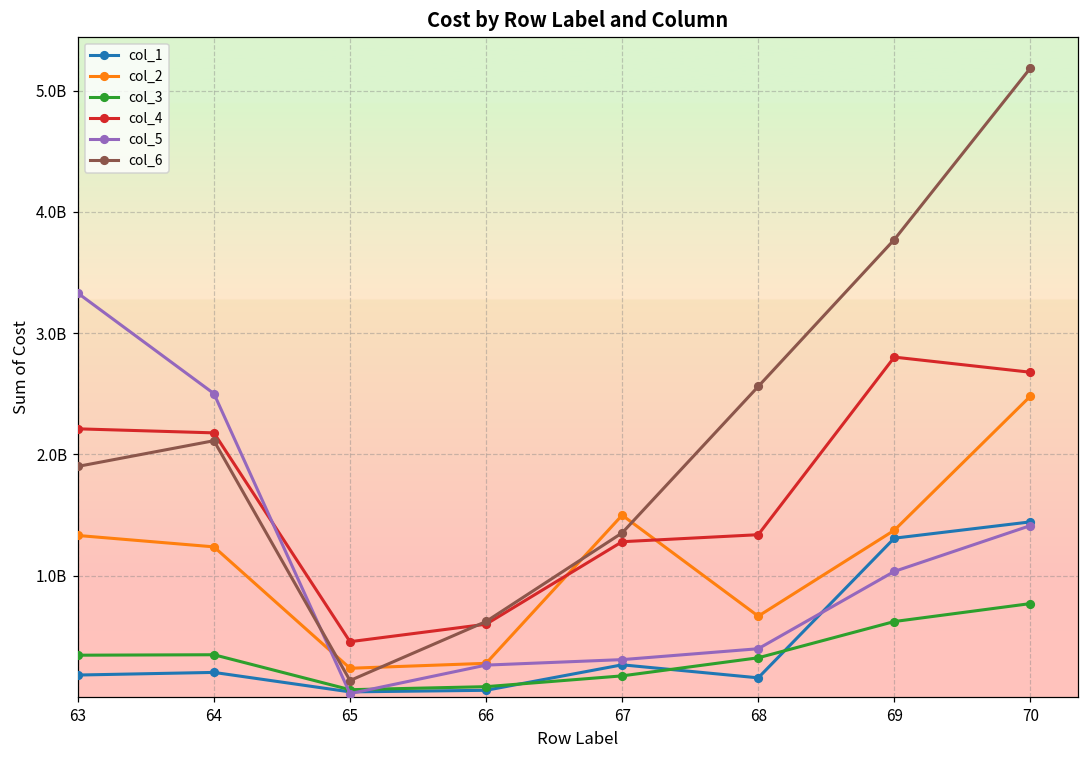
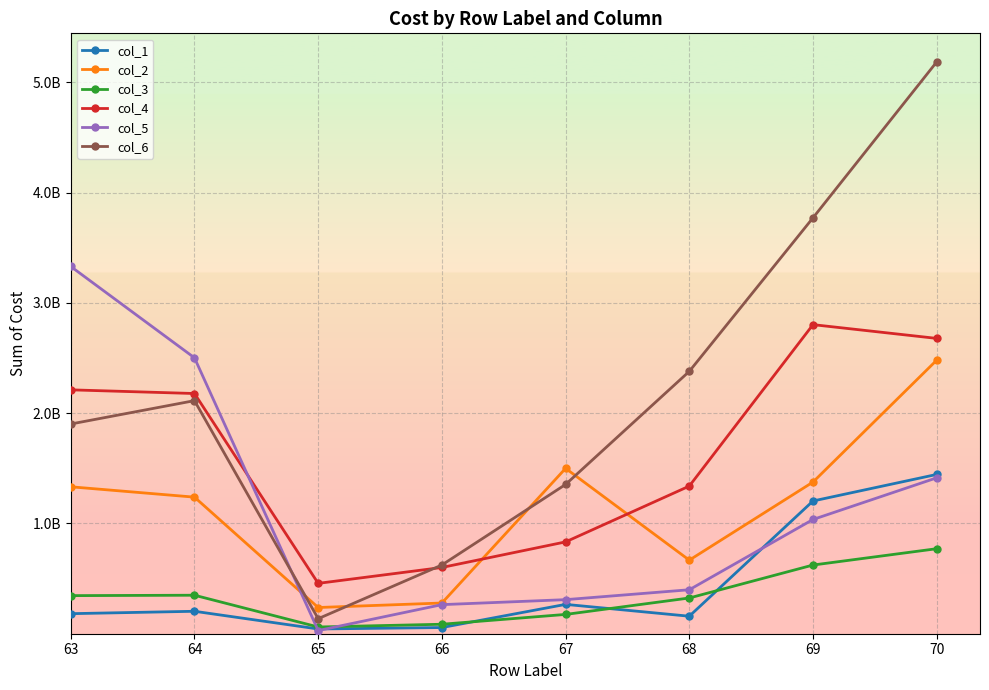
  {
    "col_1": {
      "63": 180000000,
      "64": 200000000,
      "66": 60000000,
      "67": 270000000,
      "68": 160000000,
-     "69": 1310000000,
+     "69": 1200000000,
      "70": 1440000000
    },
    "col_2": {
      "63": 1330000000,
      "64": 1240000000,
      "65": 240000000,
      "67": 1500000000,
      "68": 670000000,
      "69": 1380000000,
      "70": 2480000000
    },
    "col_3": {
      "63": 350000000,
      "64": 350000000,
      "66": 90000000,
      "67": 170000000,
      "68": 320000000,
      "69": 620000000,
      "70": 770000000
    },
    "col_4": {
      "63": 2210000000,
      "64": 2180000000,
      "65": 460000000,
-     "67": 1280000000,
+     "67": 830000000,
      "68": 1340000000,
      "69": 2800000000,
      "70": 2680000000
    },
    "col_5": {
      "63": 3330000000,
      "64": 2500000000,
      "67": 310000000,
      "68": 400000000,
      "69": 1040000000,
      "70": 1410000000
    },
    "col_6": {
      "63": 1900000000,
      "64": 2110000000,
      "65": 140000000,
      "67": 1350000000,
-     "68": 2560000000,
+     "68": 2380000000,
      "69": 3770000000,
      "70": 5180000000
    }
  }
